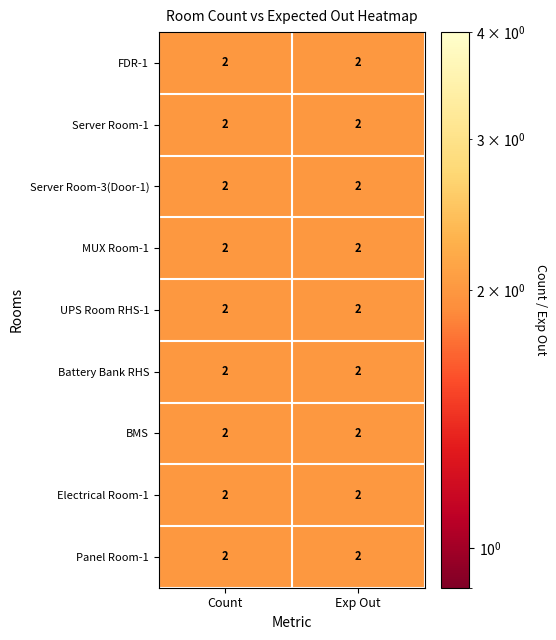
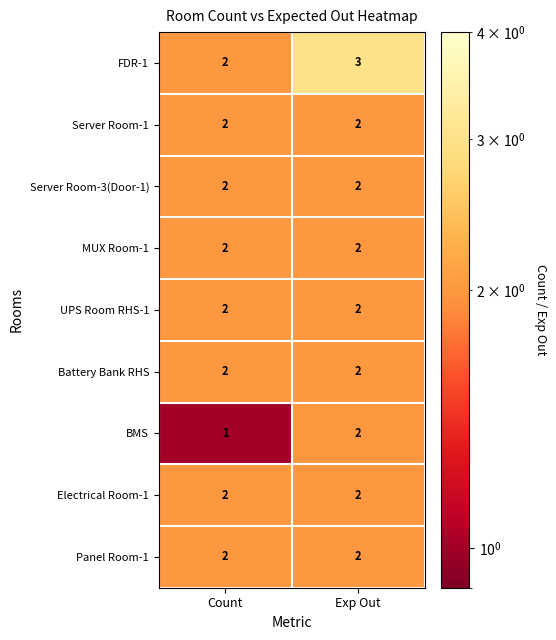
  {
    "FDR-1": {
      "Count": 2,
-     "Exp Out": 2
+     "Exp Out": 3
    },
    "Server Room-1": {
      "Count": 2,
      "Exp Out": 2
    },
    "Server Room-3(Door-1)": {
      "Count": 2,
      "Exp Out": 2
    },
    "MUX Room-1": {
      "Count": 2,
      "Exp Out": 2
    },
    "UPS Room RHS-1": {
      "Count": 2,
      "Exp Out": 2
    },
    "Battery Bank RHS": {
      "Count": 2,
      "Exp Out": 2
    },
    "BMS": {
-     "Count": 2,
+     "Count": 1,
      "Exp Out": 2
    },
    "Electrical Room-1": {
      "Count": 2,
      "Exp Out": 2
    },
    "Panel Room-1": {
      "Count": 2,
      "Exp Out": 2
    }
  }
